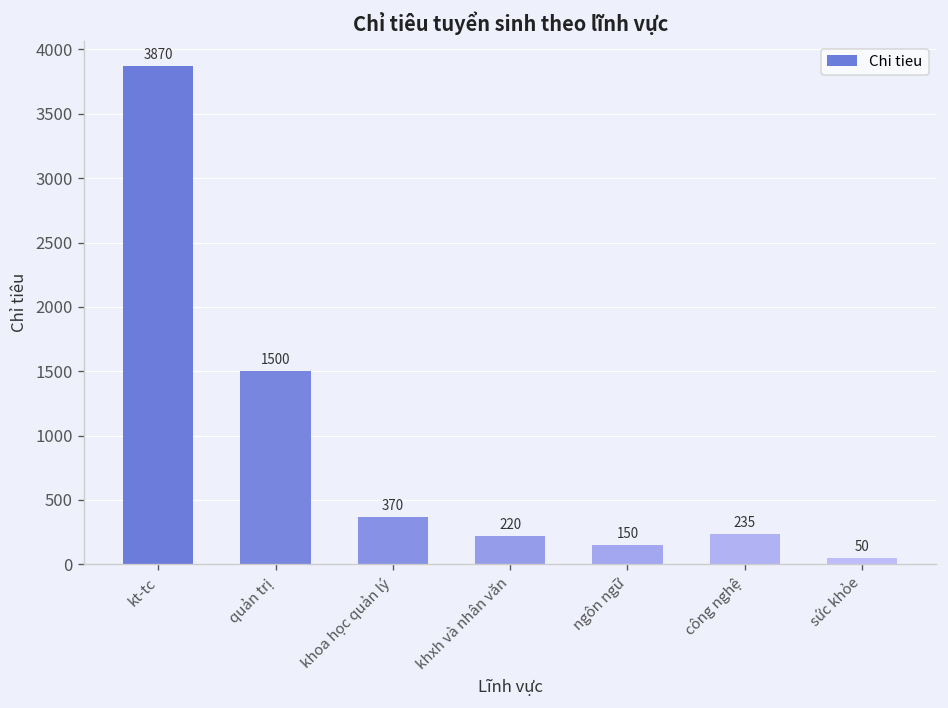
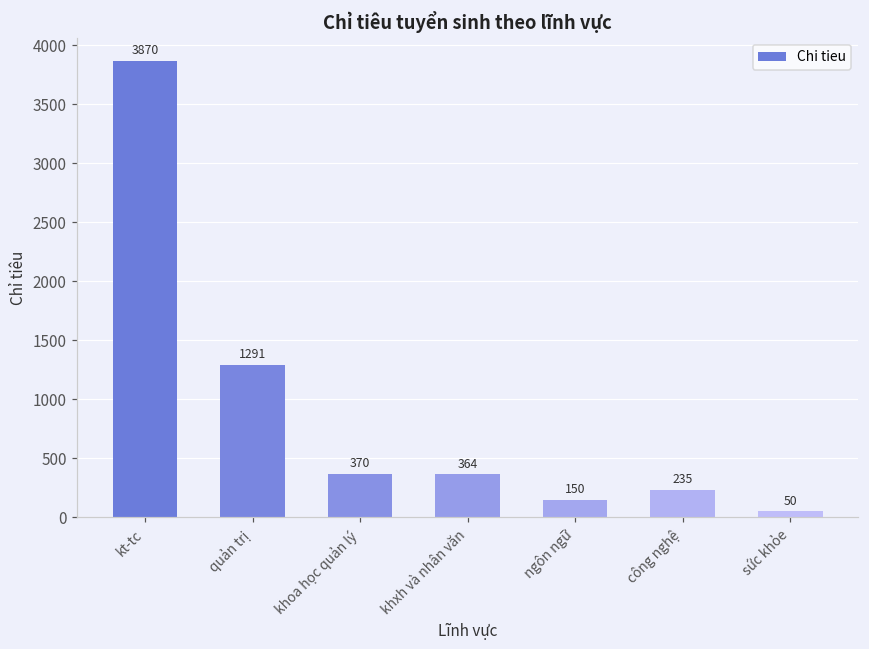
  {
    "kt-tc": 3870,
-   "quản trị": 1500,
+   "quản trị": 1291,
    "khoa học quản lý": 370,
-   "khxh và nhân văn": 220,
+   "khxh và nhân văn": 364,
    "ngôn ngữ": 150,
    "công nghệ": 235,
    "sức khỏe": 50
  }
